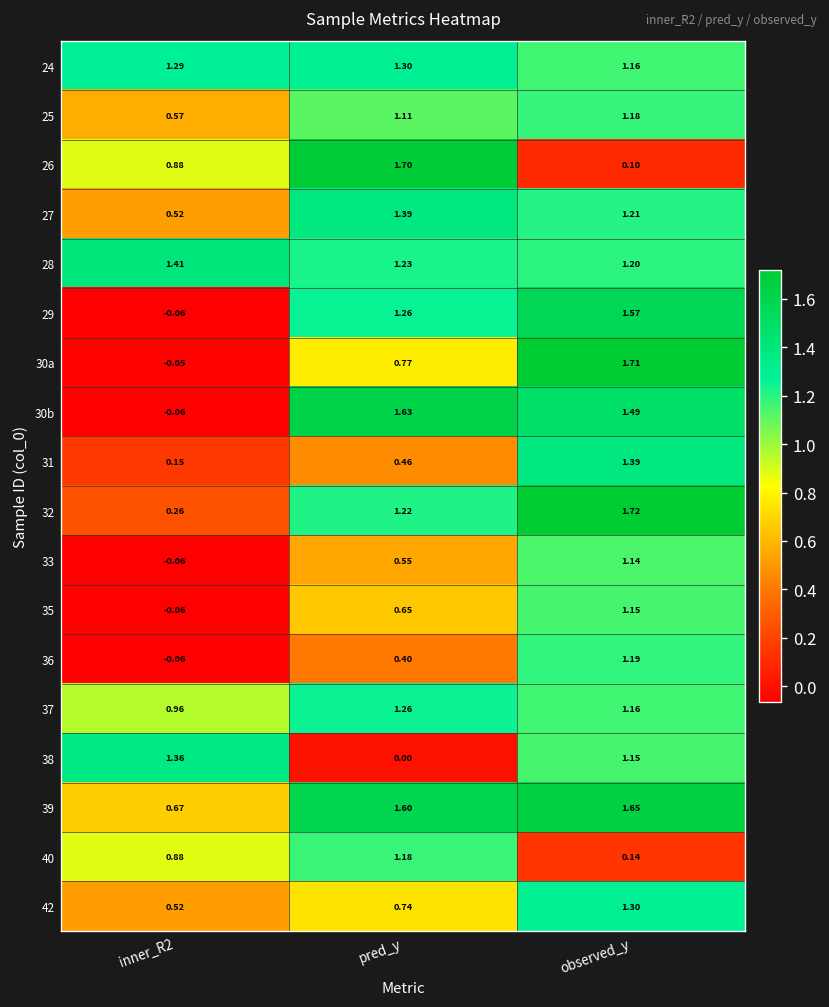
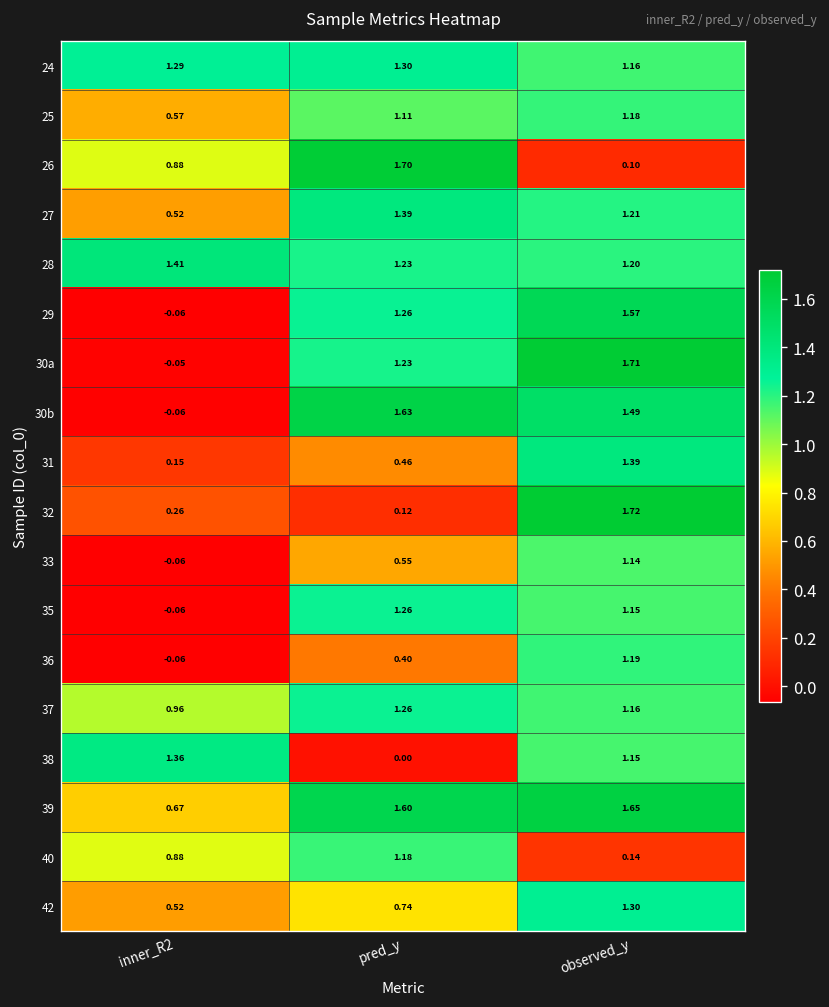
  {
    "24": {
      "inner_R2": 1.29,
      "pred_y": 1.30,
      "observed_y": 1.16
    },
    "25": {
      "inner_R2": 0.57,
      "pred_y": 1.11,
      "observed_y": 1.18
    },
    "26": {
      "inner_R2": 0.88,
      "pred_y": 1.70,
      "observed_y": 0.10
    },
    "27": {
      "inner_R2": 0.52,
      "pred_y": 1.39,
      "observed_y": 1.21
    },
    "28": {
      "inner_R2": 1.41,
      "pred_y": 1.23,
      "observed_y": 1.20
    },
    "29": {
      "inner_R2": -0.06,
      "pred_y": 1.26,
      "observed_y": 1.57
    },
    "30a": {
      "inner_R2": -0.05,
-     "pred_y": 0.77,
+     "pred_y": 1.23,
      "observed_y": 1.71
    },
    "30b": {
      "inner_R2": -0.06,
      "pred_y": 1.63,
      "observed_y": 1.49
    },
    "31": {
      "inner_R2": 0.15,
      "pred_y": 0.46,
      "observed_y": 1.39
    },
    "32": {
      "inner_R2": 0.26,
-     "pred_y": 1.22,
+     "pred_y": 0.12,
      "observed_y": 1.72
    },
    "33": {
      "inner_R2": -0.06,
      "pred_y": 0.55,
      "observed_y": 1.14
    },
    "35": {
      "inner_R2": -0.06,
-     "pred_y": 0.65,
+     "pred_y": 1.26,
      "observed_y": 1.15
    },
    "36": {
      "inner_R2": -0.06,
      "pred_y": 0.40,
      "observed_y": 1.19
    },
    "37": {
      "inner_R2": 0.96,
      "pred_y": 1.26,
      "observed_y": 1.16
    },
    "38": {
      "inner_R2": 1.36,
      "pred_y": 0.00,
      "observed_y": 1.15
    },
    "39": {
      "inner_R2": 0.67,
      "pred_y": 1.60,
      "observed_y": 1.65
    },
    "40": {
      "inner_R2": 0.88,
      "pred_y": 1.18,
      "observed_y": 0.14
    },
    "42": {
      "inner_R2": 0.52,
      "pred_y": 0.74,
      "observed_y": 1.30
    }
  }
